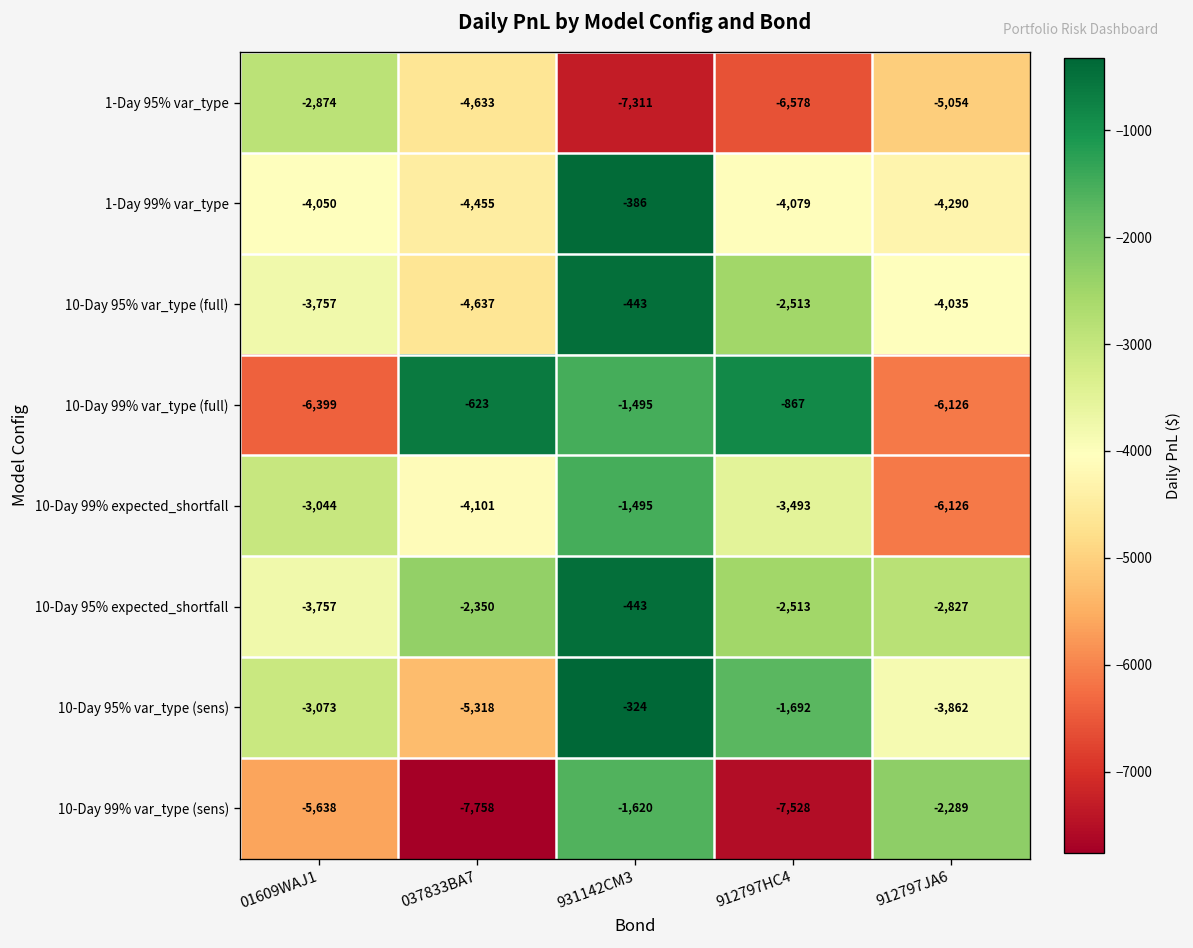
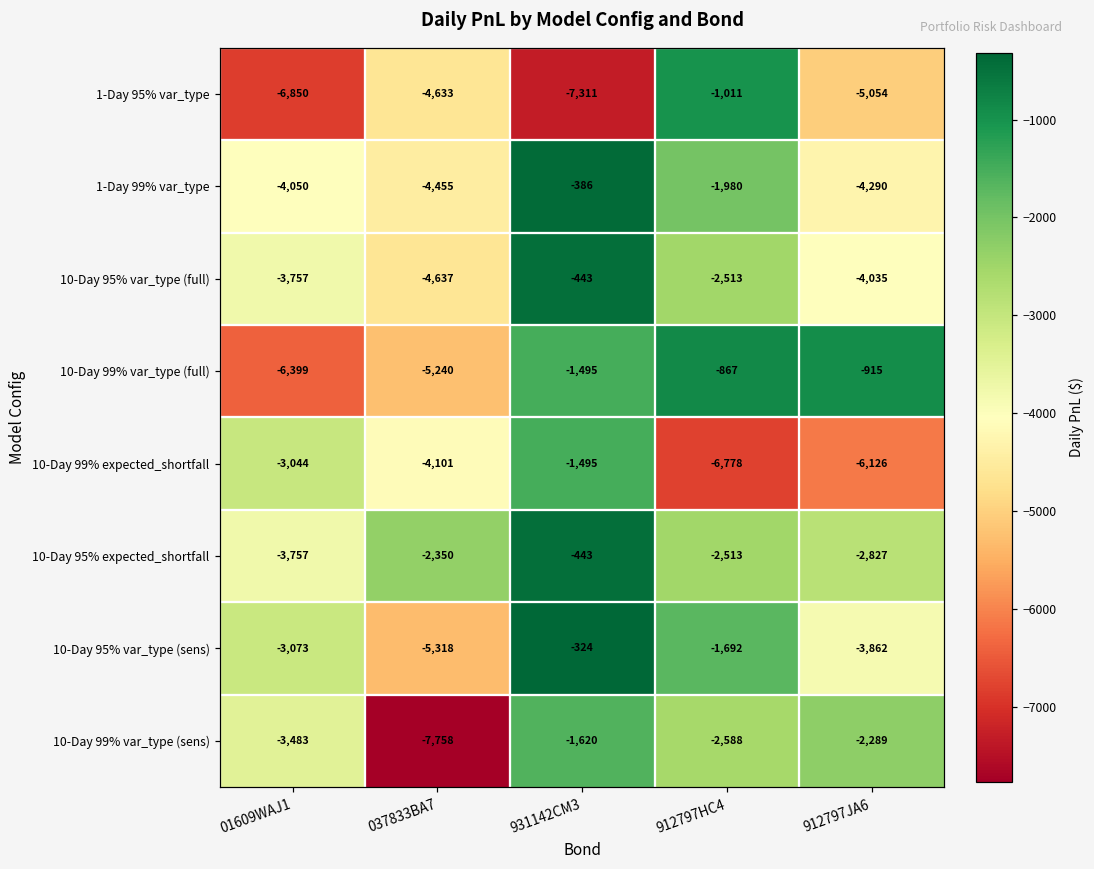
  {
    "1-Day 95% var_type": {
-     "01609WAJ1": "-2,874",
+     "01609WAJ1": "-6,850",
      "037833BA7": "-4,633",
      "931142CM3": "-7,311",
-     "912797HC4": "-6,578",
+     "912797HC4": "-1,011",
      "912797JA6": "-5,054"
    },
    "1-Day 99% var_type": {
      "01609WAJ1": "-4,050",
      "037833BA7": "-4,455",
      "931142CM3": "-386",
-     "912797HC4": "-4,079",
+     "912797HC4": "-1,980",
      "912797JA6": "-4,290"
    },
    "10-Day 95% var_type (full)": {
      "01609WAJ1": "-3,757",
      "037833BA7": "-4,637",
      "931142CM3": "-443",
      "912797HC4": "-2,513",
      "912797JA6": "-4,035"
    },
    "10-Day 99% var_type (full)": {
      "01609WAJ1": "-6,399",
-     "037833BA7": "-623",
+     "037833BA7": "-5,240",
      "931142CM3": "-1,495",
      "912797HC4": "-867",
-     "912797JA6": "-6,126"
+     "912797JA6": "-915"
    },
    "10-Day 99% expected_shortfall": {
      "01609WAJ1": "-3,044",
      "037833BA7": "-4,101",
      "931142CM3": "-1,495",
-     "912797HC4": "-3,493",
+     "912797HC4": "-6,778",
      "912797JA6": "-6,126"
    },
    "10-Day 95% expected_shortfall": {
      "01609WAJ1": "-3,757",
      "037833BA7": "-2,350",
      "931142CM3": "-443",
      "912797HC4": "-2,513",
      "912797JA6": "-2,827"
    },
    "10-Day 95% var_type (sens)": {
      "01609WAJ1": "-3,073",
      "037833BA7": "-5,318",
      "931142CM3": "-324",
      "912797HC4": "-1,692",
      "912797JA6": "-3,862"
    },
    "10-Day 99% var_type (sens)": {
-     "01609WAJ1": "-5,638",
+     "01609WAJ1": "-3,483",
      "037833BA7": "-7,758",
      "931142CM3": "-1,620",
-     "912797HC4": "-7,528",
+     "912797HC4": "-2,588",
      "912797JA6": "-2,289"
    }
  }
